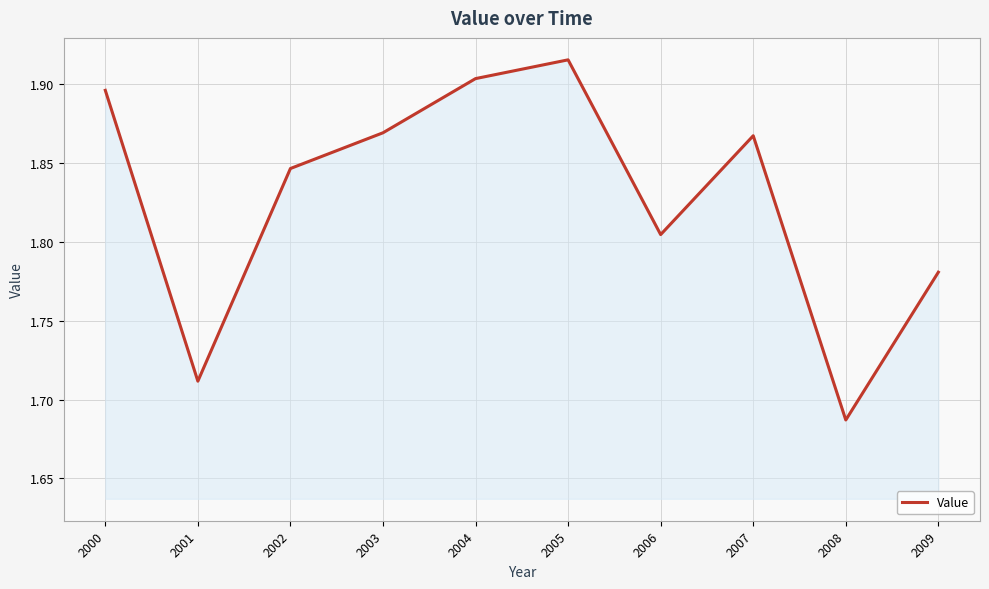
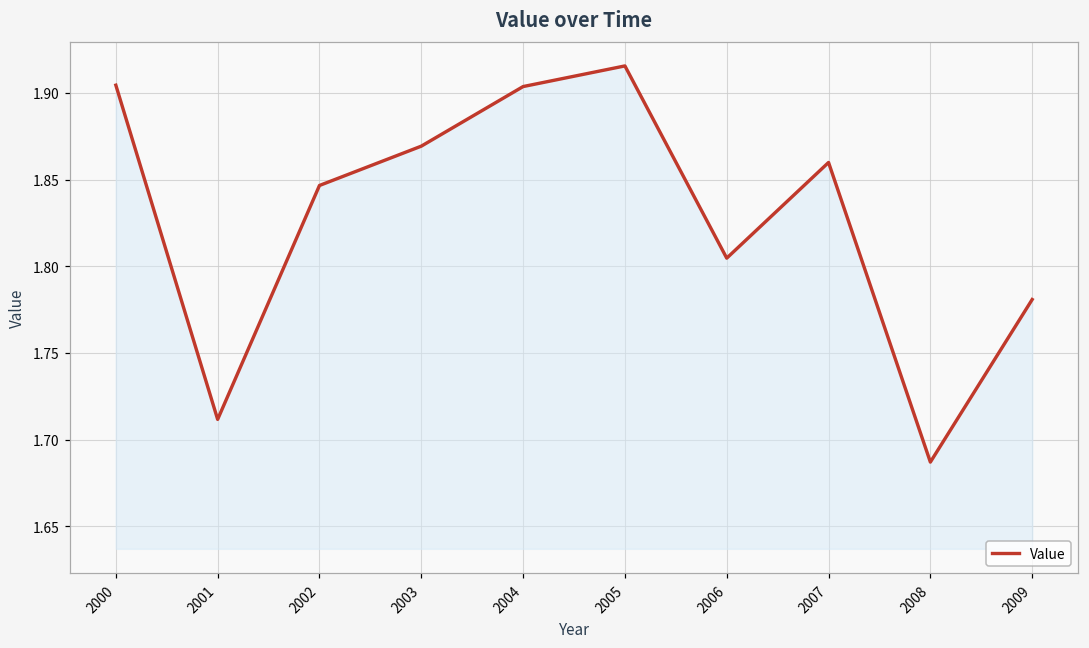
  {
-   "2000": 1.896,
+   "2000": 1.904,
    "2001": 1.712,
    "2002": 1.847,
    "2003": 1.869,
    "2004": 1.904,
    "2005": 1.916,
    "2006": 1.805,
-   "2007": 1.867,
+   "2007": 1.860,
    "2008": 1.687,
    "2009": 1.781
  }
